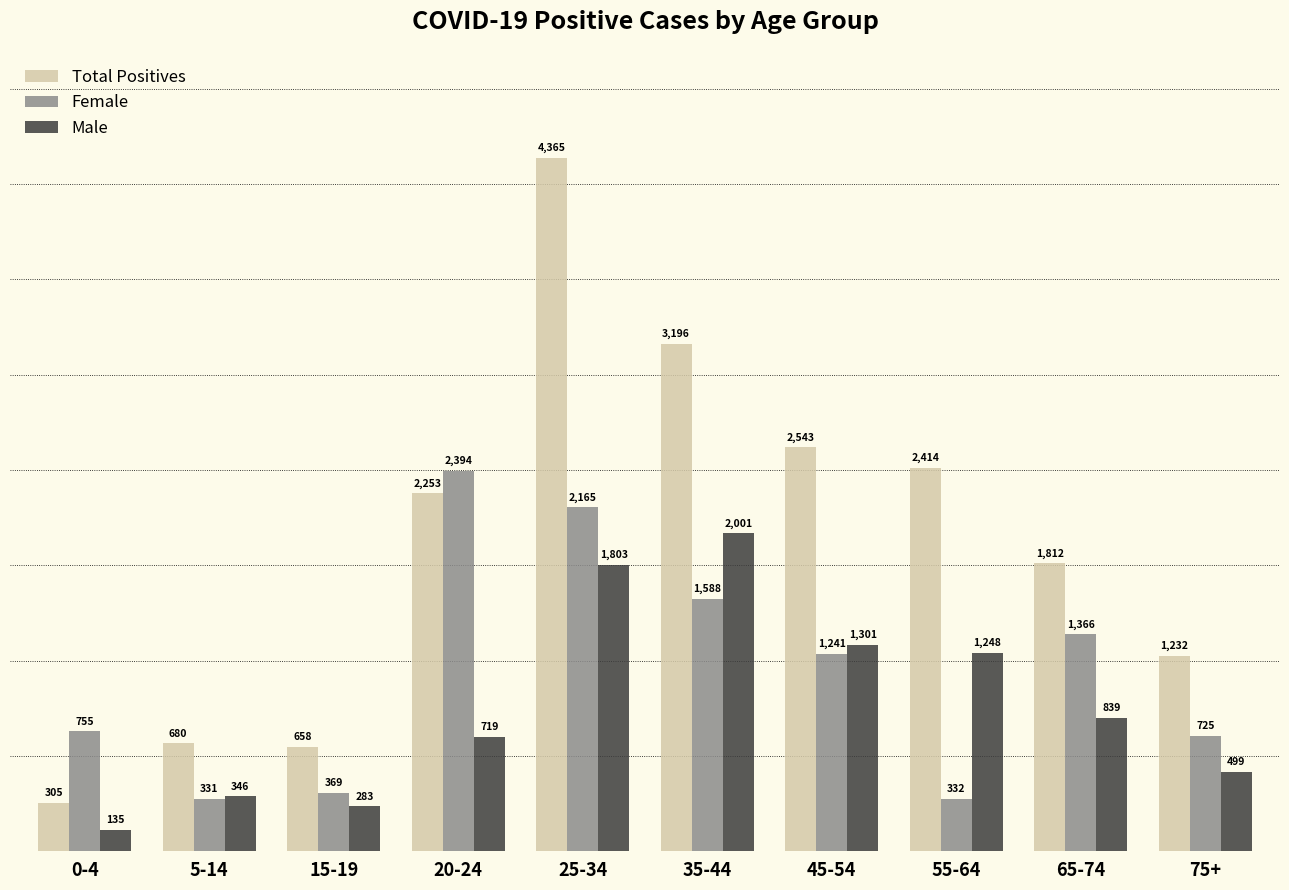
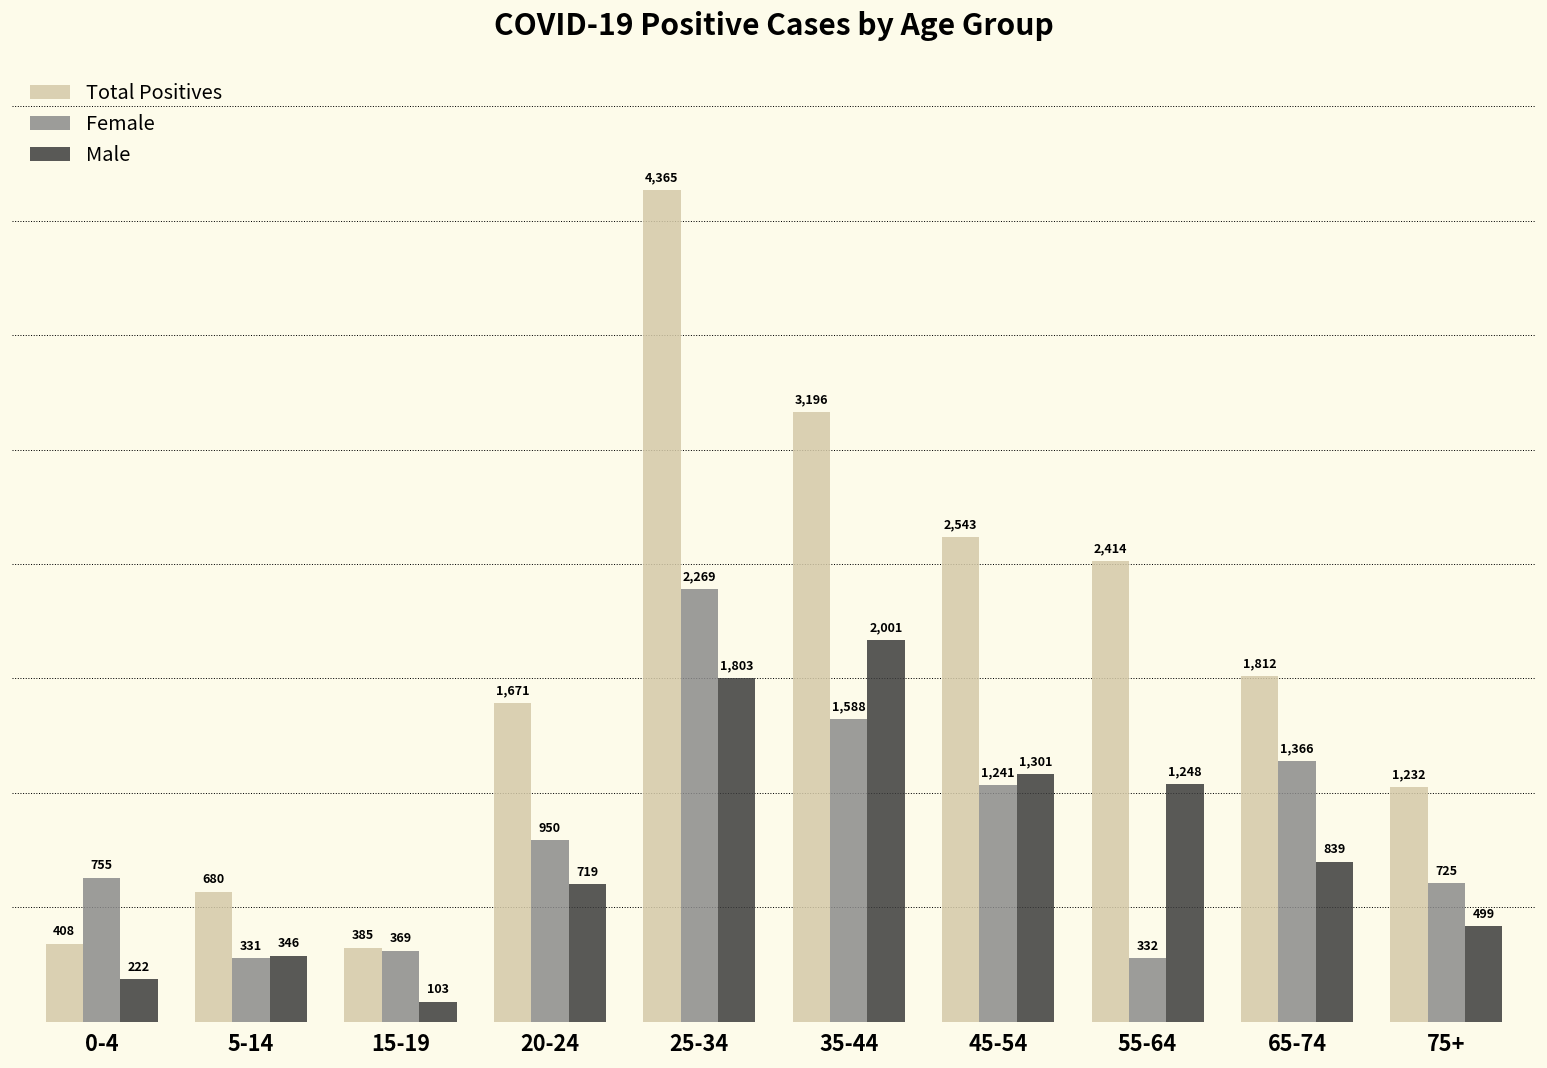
  {
    "Total Positives": {
-     "0-4": "305",
+     "0-4": "408",
      "5-14": "680",
-     "15-19": "658",
-     "20-24": "2,253",
+     "15-19": "385",
+     "20-24": "1,671",
      "25-34": "4,365",
      "35-44": "3,196",
      "45-54": "2,543",
      "55-64": "2,414",
      "65-74": "1,812",
      "75+": "1,232"
    },
    "Female": {
      "0-4": "755",
      "5-14": "331",
      "15-19": "369",
-     "20-24": "2,394",
-     "25-34": "2,165",
+     "20-24": "950",
+     "25-34": "2,269",
      "35-44": "1,588",
      "45-54": "1,241",
      "55-64": "332",
      "65-74": "1,366",
      "75+": "725"
    },
    "Male": {
-     "0-4": "135",
+     "0-4": "222",
      "5-14": "346",
-     "15-19": "283",
+     "15-19": "103",
      "20-24": "719",
      "25-34": "1,803",
      "35-44": "2,001",
      "45-54": "1,301",
      "55-64": "1,248",
      "65-74": "839",
      "75+": "499"
    }
  }
